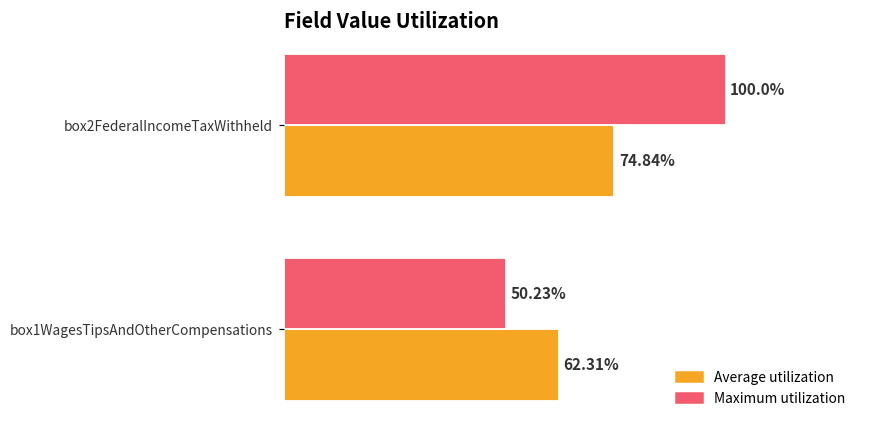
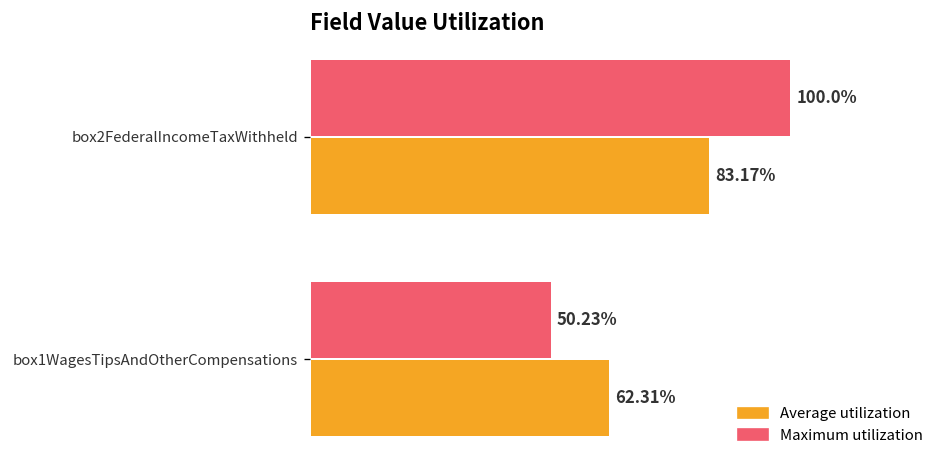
  {
    "Average utilization": {
-     "box2FederalIncomeTaxWithheld": "74.84%",
+     "box2FederalIncomeTaxWithheld": "83.17%",
      "box1WagesTipsAndOtherCompensations": "62.31%"
    },
    "Maximum utilization": {
      "box2FederalIncomeTaxWithheld": "100.0%",
      "box1WagesTipsAndOtherCompensations": "50.23%"
    }
  }
